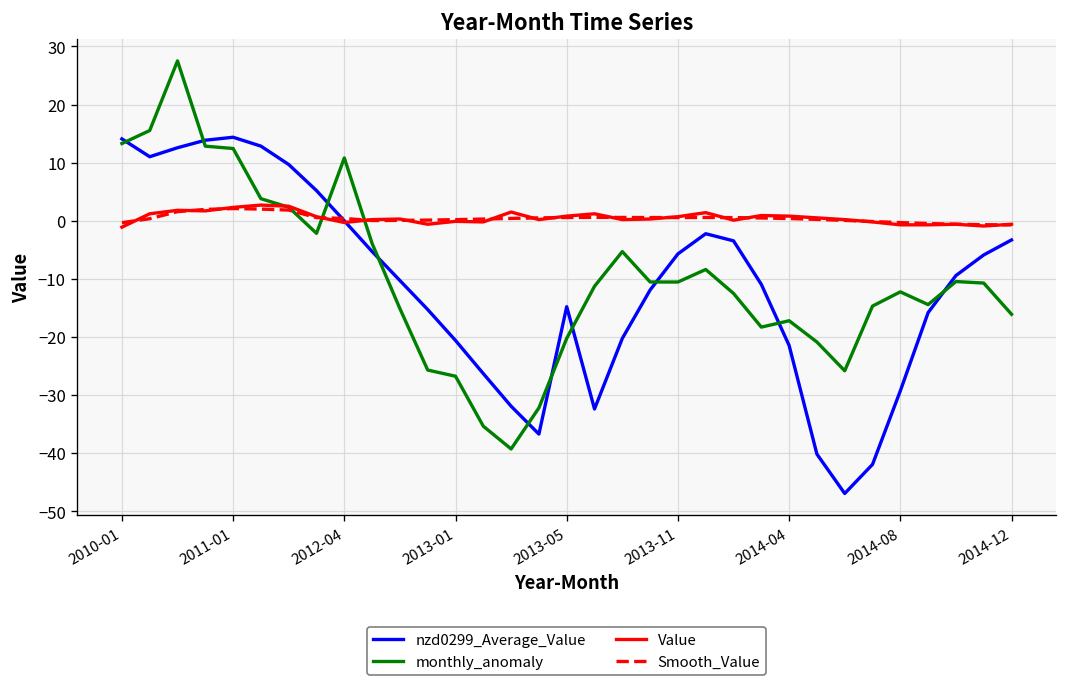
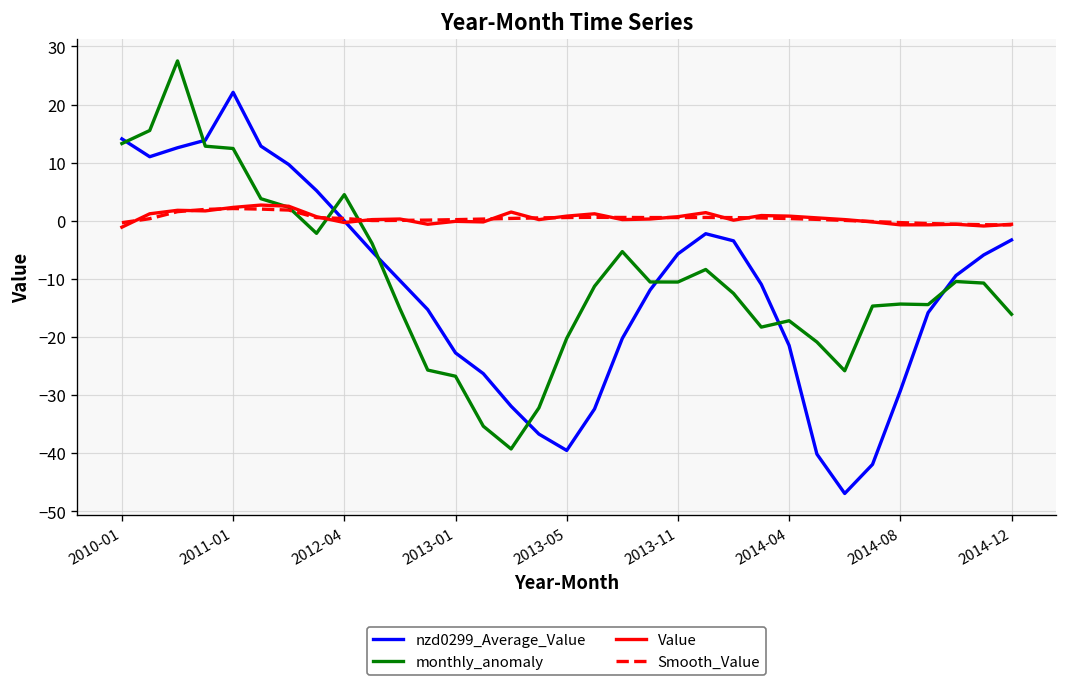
  {
    "nzd0299_Average_Value": {
      "2010-01": 14,
-     "2011-01": 14,
-     "2013-01": -21,
-     "2013-05": -15,
+     "2011-01": 22,
+     "2013-01": -23,
+     "2013-05": -40,
      "2013-11": -6,
      "2014-04": -21,
      "2014-08": -29,
      "2014-12": -3
    },
    "monthly_anomaly": {
      "2010-01": 13,
      "2011-01": 12,
-     "2012-04": 11,
+     "2012-04": 4,
      "2013-01": -27,
      "2013-05": -20,
      "2013-11": -11,
      "2014-04": -17,
-     "2014-08": -12,
+     "2014-08": -14,
      "2014-12": -16
    }
  }
